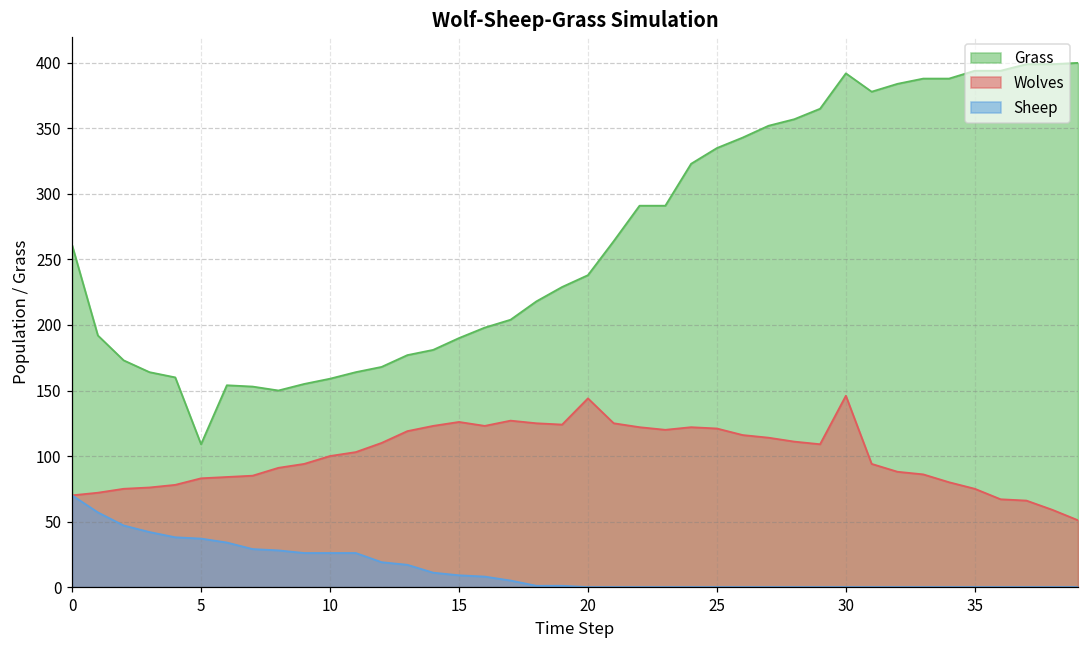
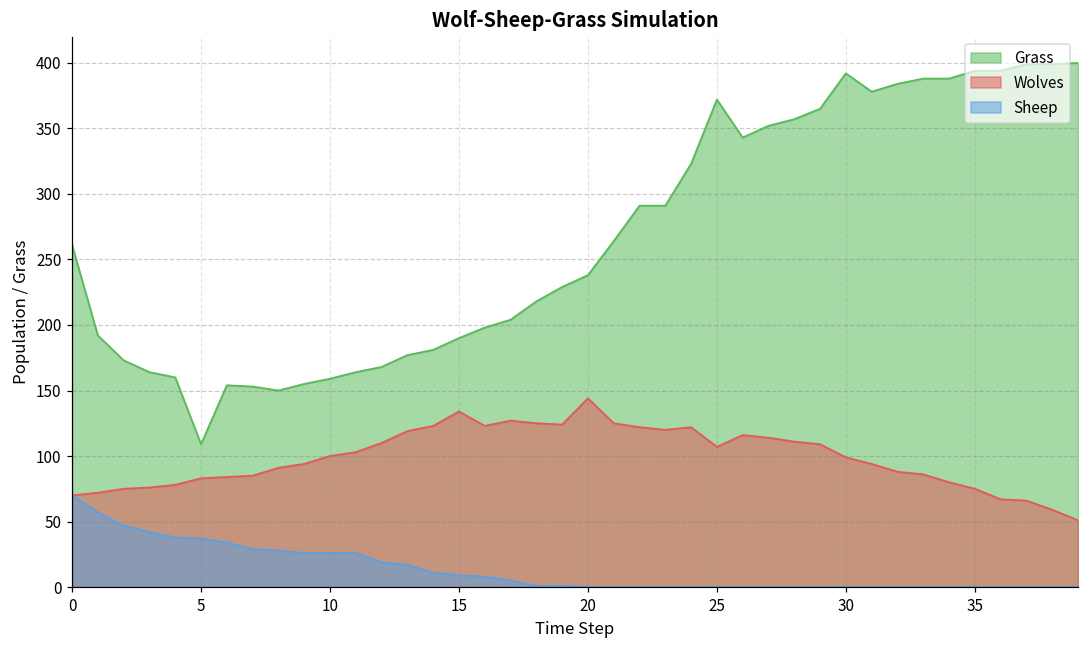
  {
    "Grass": {
      "0": 261,
      "5": 109,
      "10": 159,
      "15": 190,
      "20": 238,
-     "25": 335,
+     "25": 372,
      "30": 392
    },
    "Wolves": {
      "5": 83,
      "10": 100,
-     "15": 126,
+     "15": 134,
      "20": 144,
-     "25": 121,
-     "30": 146,
+     "25": 107,
+     "30": 99,
      "35": 75
    },
    "Sheep": {
      "5": 37,
      "10": 26,
      "15": 9,
      "20": 0,
      "25": 0,
      "30": 0,
      "35": 0
    }
  }
